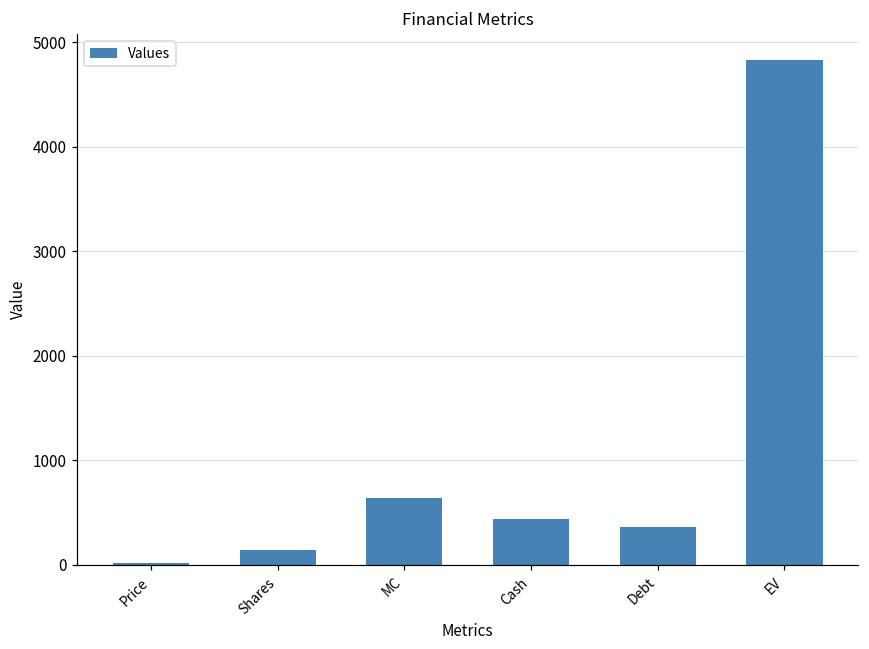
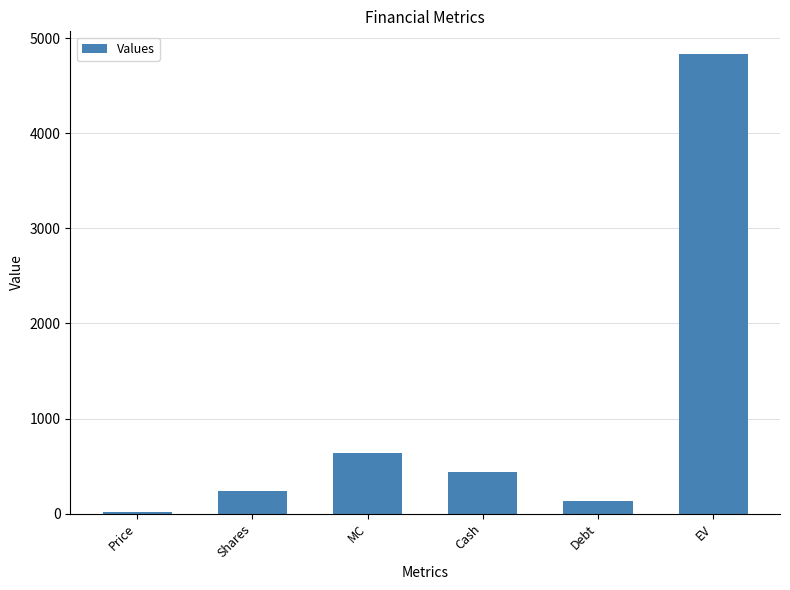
  {
-   "Shares": 100,
+   "Shares": 200,
    "MC": 600,
    "Cash": 400,
-   "Debt": 400,
+   "Debt": 100,
    "EV": 4800
  }
